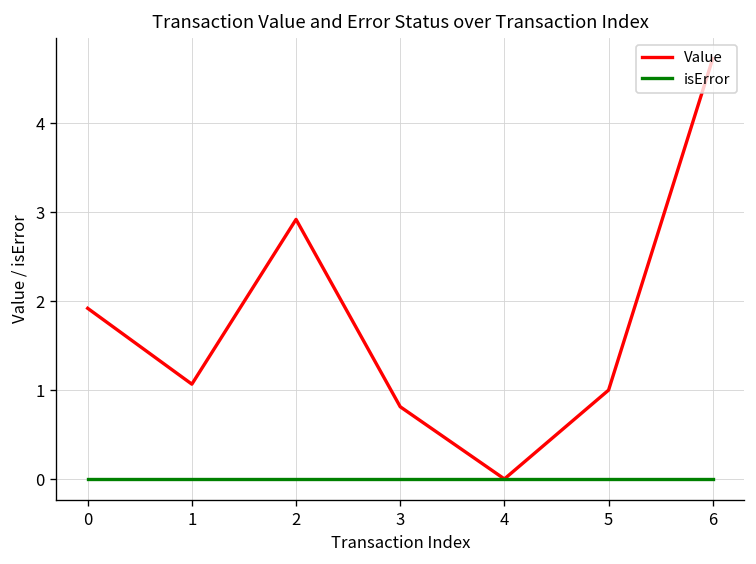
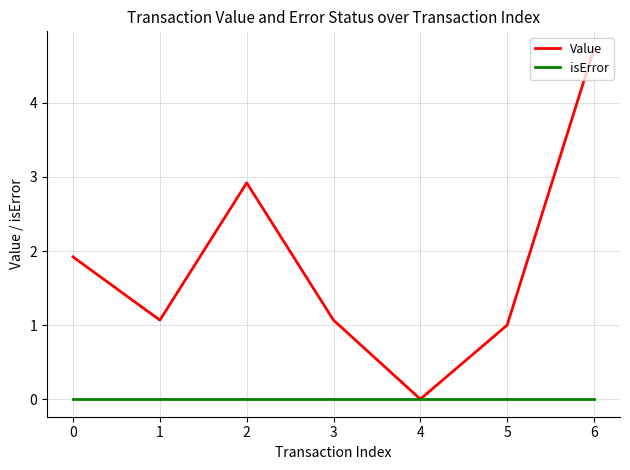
  {
    "Value": {
      "0": 1.9,
      "1": 1.1,
      "2": 2.9,
-     "3": 0.8,
+     "3": 1.1,
      "5": 1.0
    },
    "isError": {
      "0": 0.0,
      "1": 0.0,
      "2": 0.0,
      "3": 0.0,
      "5": 0.0,
      "6": 0.0
    }
  }
